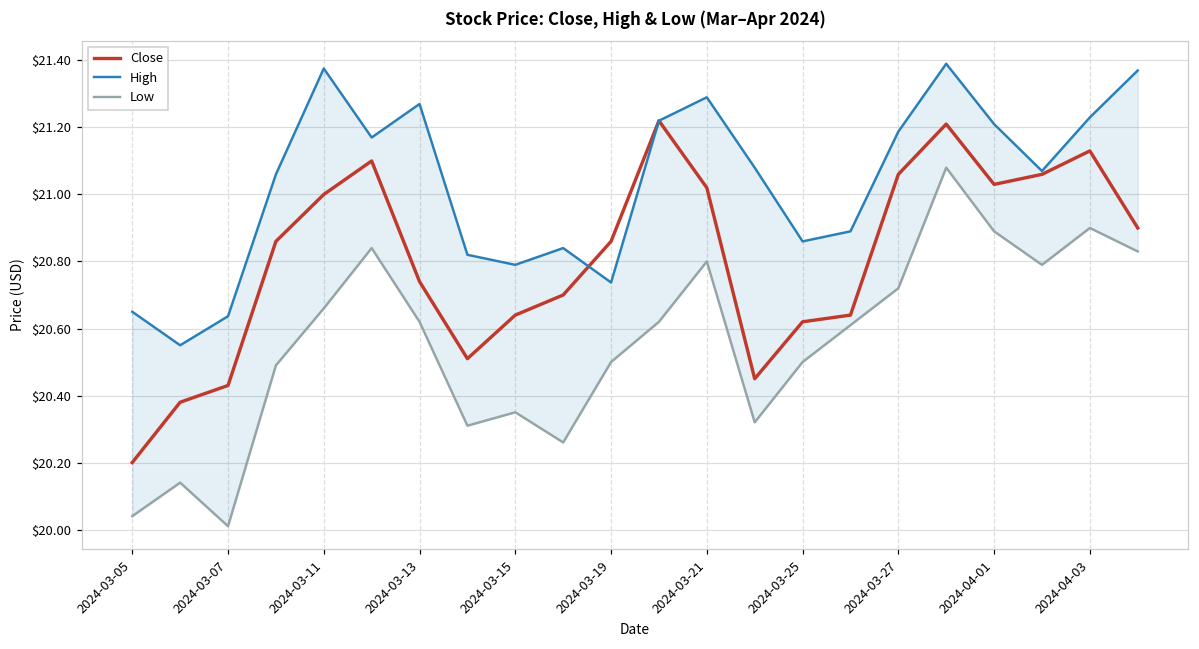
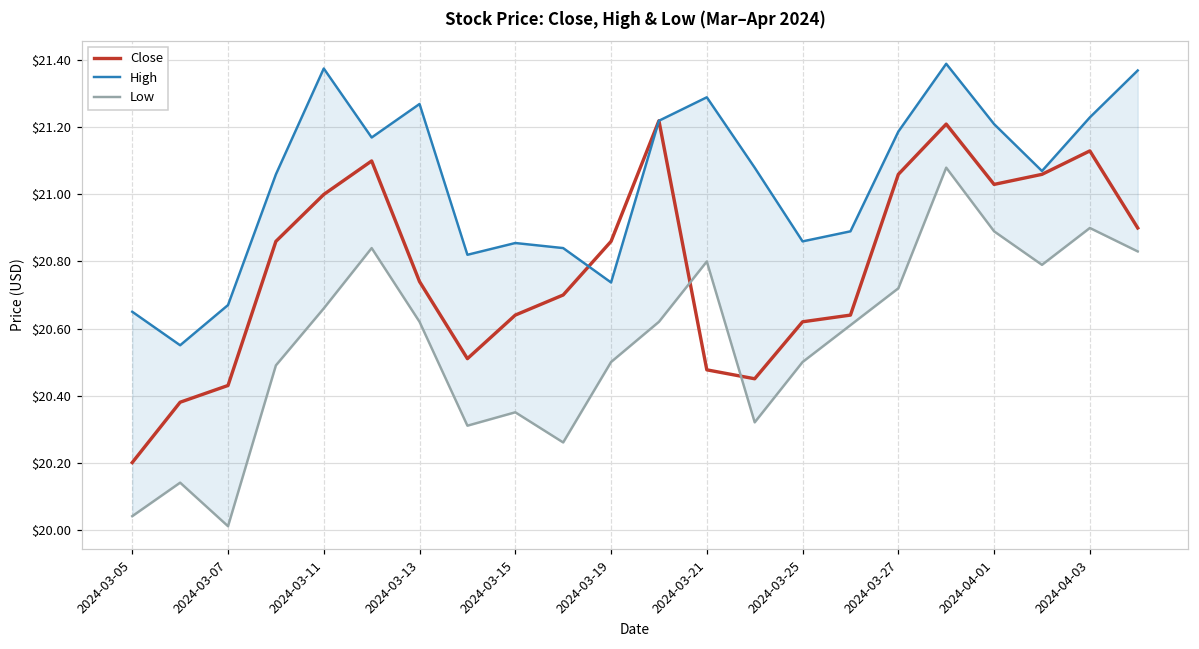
  {
    "Close": {
      "2024-03-05": "$20.20",
      "2024-03-07": "$20.43",
      "2024-03-11": "$21.00",
      "2024-03-13": "$20.74",
      "2024-03-15": "$20.64",
      "2024-03-19": "$20.86",
-     "2024-03-21": "$21.02",
+     "2024-03-21": "$20.48",
      "2024-03-25": "$20.62",
      "2024-03-27": "$21.06",
      "2024-04-01": "$21.03",
      "2024-04-03": "$21.13"
    },
    "High": {
      "2024-03-05": "$20.65",
-     "2024-03-07": "$20.64",
+     "2024-03-07": "$20.67",
      "2024-03-11": "$21.38",
      "2024-03-13": "$21.27",
-     "2024-03-15": "$20.79",
+     "2024-03-15": "$20.86",
      "2024-03-19": "$20.74",
      "2024-03-21": "$21.29",
      "2024-03-25": "$20.86",
      "2024-03-27": "$21.19",
      "2024-04-01": "$21.21",
      "2024-04-03": "$21.23"
    },
    "Low": {
      "2024-03-05": "$20.04",
      "2024-03-07": "$20.01",
      "2024-03-11": "$20.66",
      "2024-03-13": "$20.62",
      "2024-03-15": "$20.35",
      "2024-03-19": "$20.50",
      "2024-03-21": "$20.80",
      "2024-03-25": "$20.50",
      "2024-03-27": "$20.72",
      "2024-04-01": "$20.89",
      "2024-04-03": "$20.90"
    }
  }
